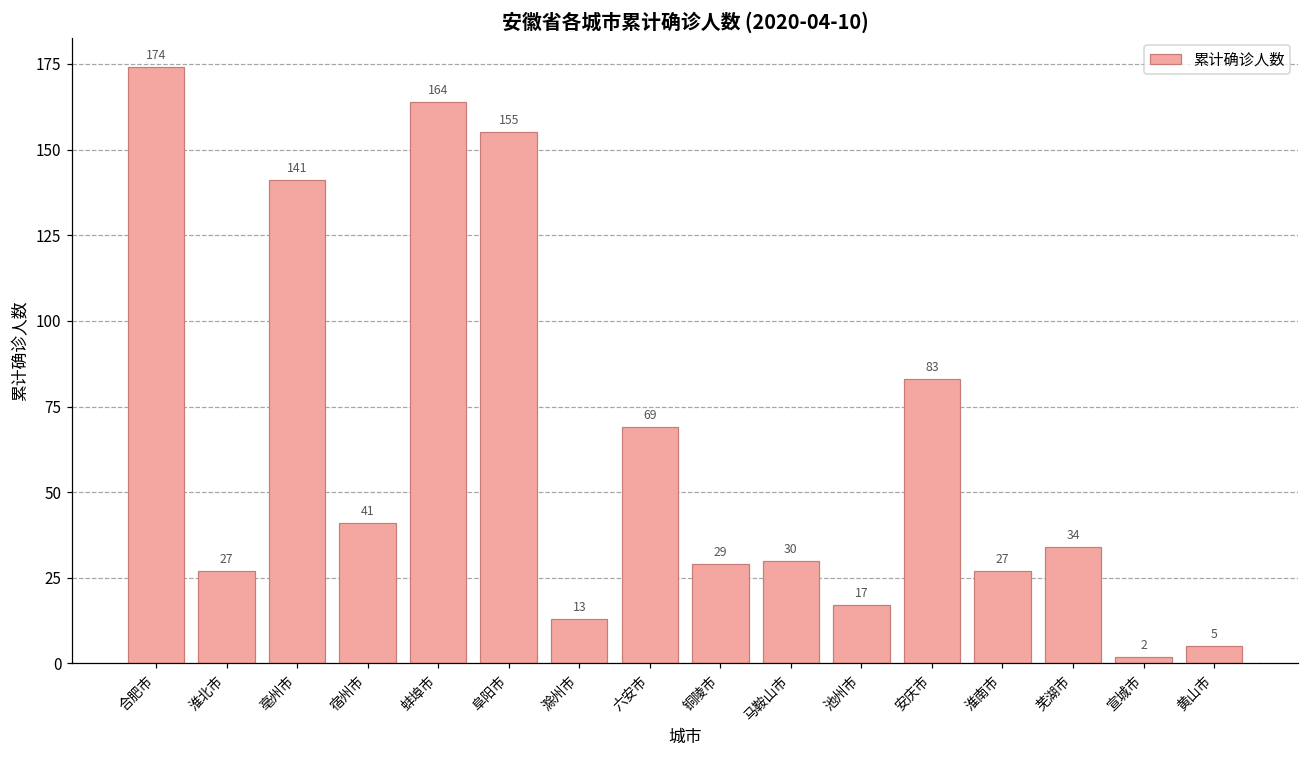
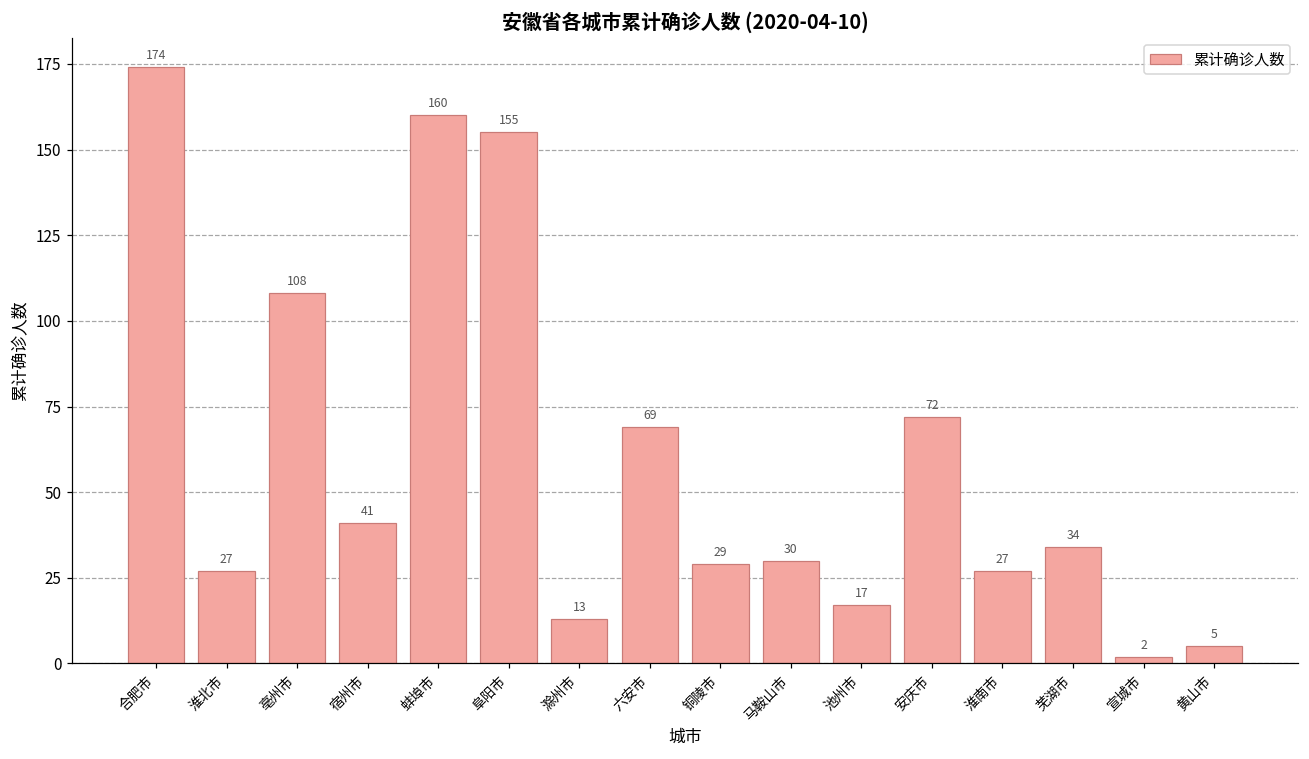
  {
    "合肥市": 174,
    "淮北市": 27,
-   "亳州市": 141,
+   "亳州市": 108,
    "宿州市": 41,
-   "蚌埠市": 164,
+   "蚌埠市": 160,
    "阜阳市": 155,
    "滁州市": 13,
    "六安市": 69,
    "铜陵市": 29,
    "马鞍山市": 30,
    "池州市": 17,
-   "安庆市": 83,
+   "安庆市": 72,
    "淮南市": 27,
    "芜湖市": 34,
    "宣城市": 2,
    "黄山市": 5
  }
